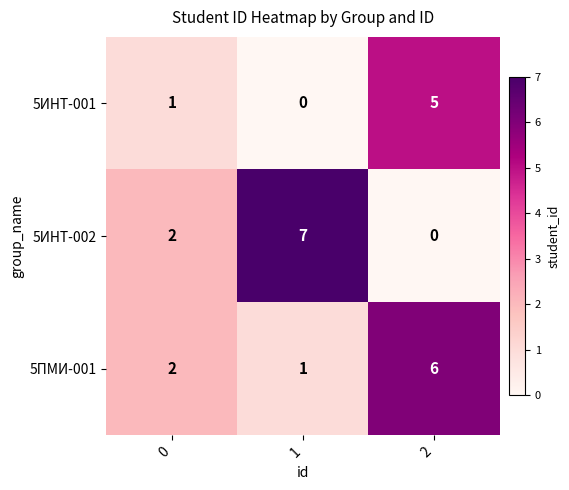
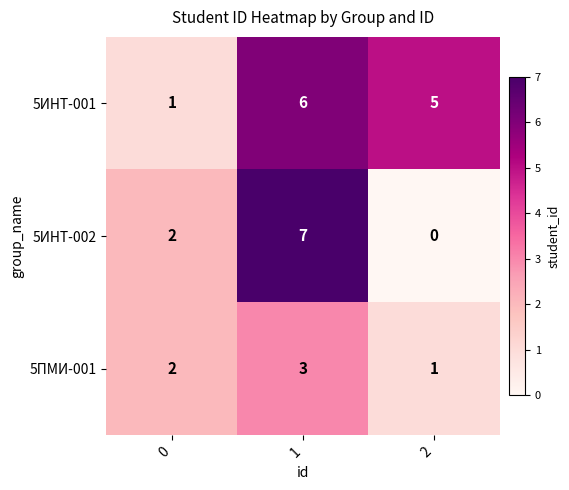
  {
    "5ИНТ-001": {
      "0": 1,
-     "1": 0,
+     "1": 6,
      "2": 5
    },
    "5ИНТ-002": {
      "0": 2,
      "1": 7,
      "2": 0
    },
    "5ПМИ-001": {
      "0": 2,
-     "1": 1,
-     "2": 6
+     "1": 3,
+     "2": 1
    }
  }
